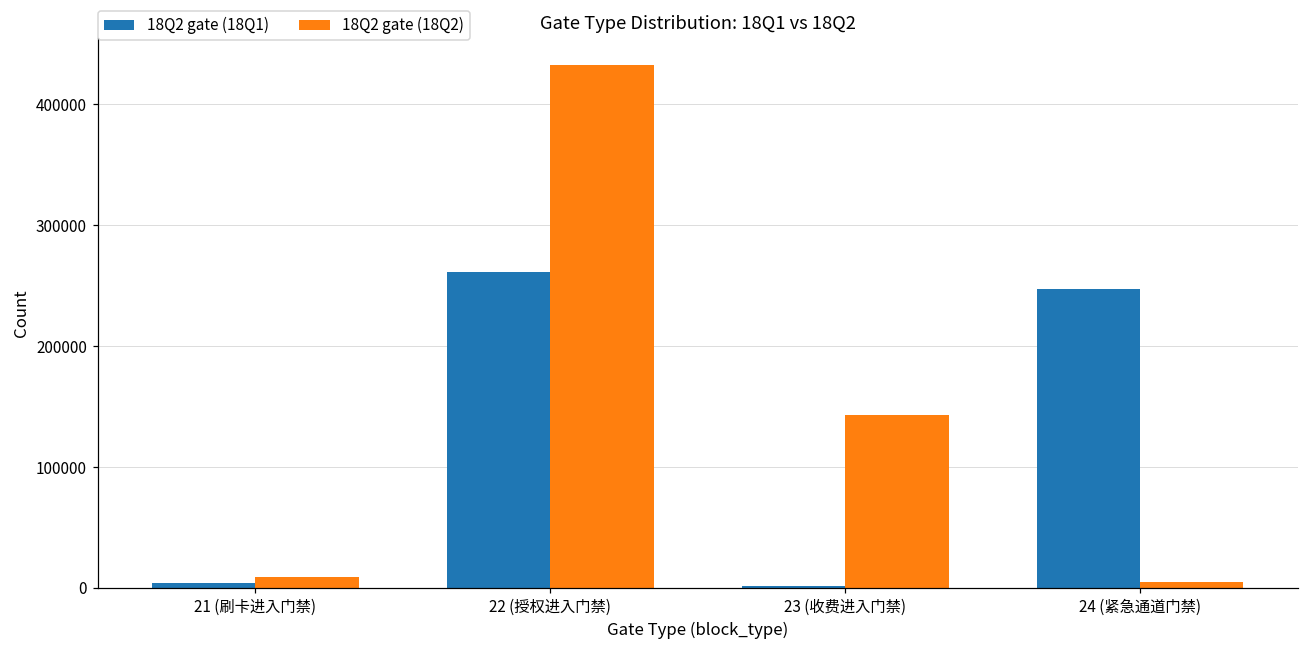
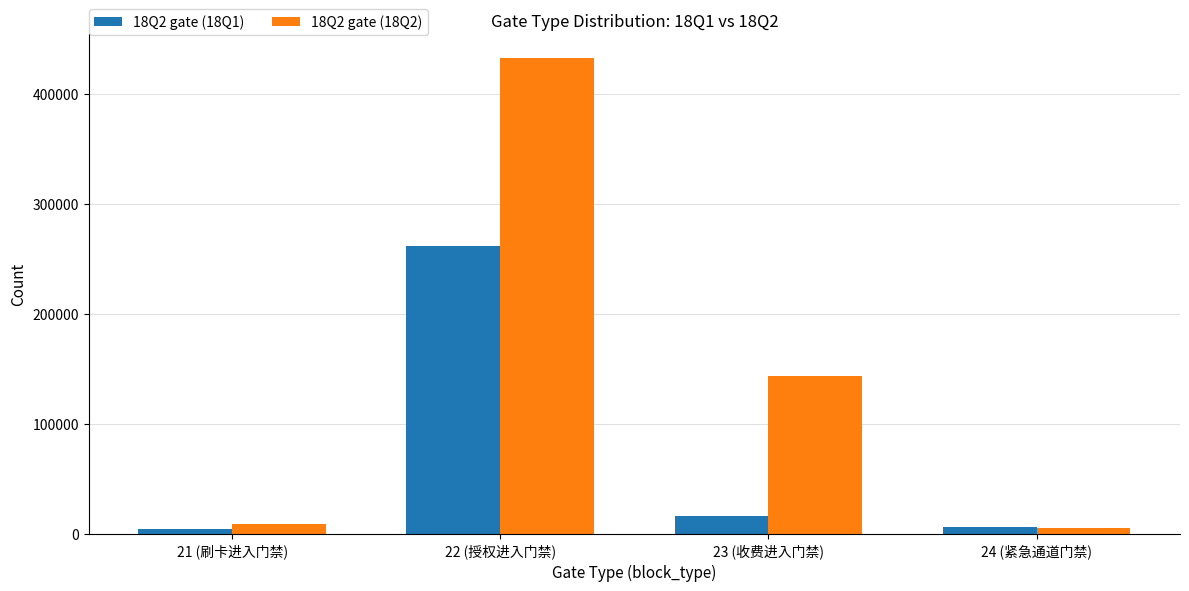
  {
    "18Q2 gate (18Q1)": {
      "21 (刷卡进入门禁)": 4000,
      "22 (授权进入门禁)": 262000,
-     "23 (收费进入门禁)": 1000,
-     "24 (紧急通道门禁)": 247000
+     "23 (收费进入门禁)": 16000,
+     "24 (紧急通道门禁)": 6000
    },
    "18Q2 gate (18Q2)": {
      "21 (刷卡进入门禁)": 9000,
      "22 (授权进入门禁)": 433000,
      "23 (收费进入门禁)": 143000,
      "24 (紧急通道门禁)": 5000
    }
  }
